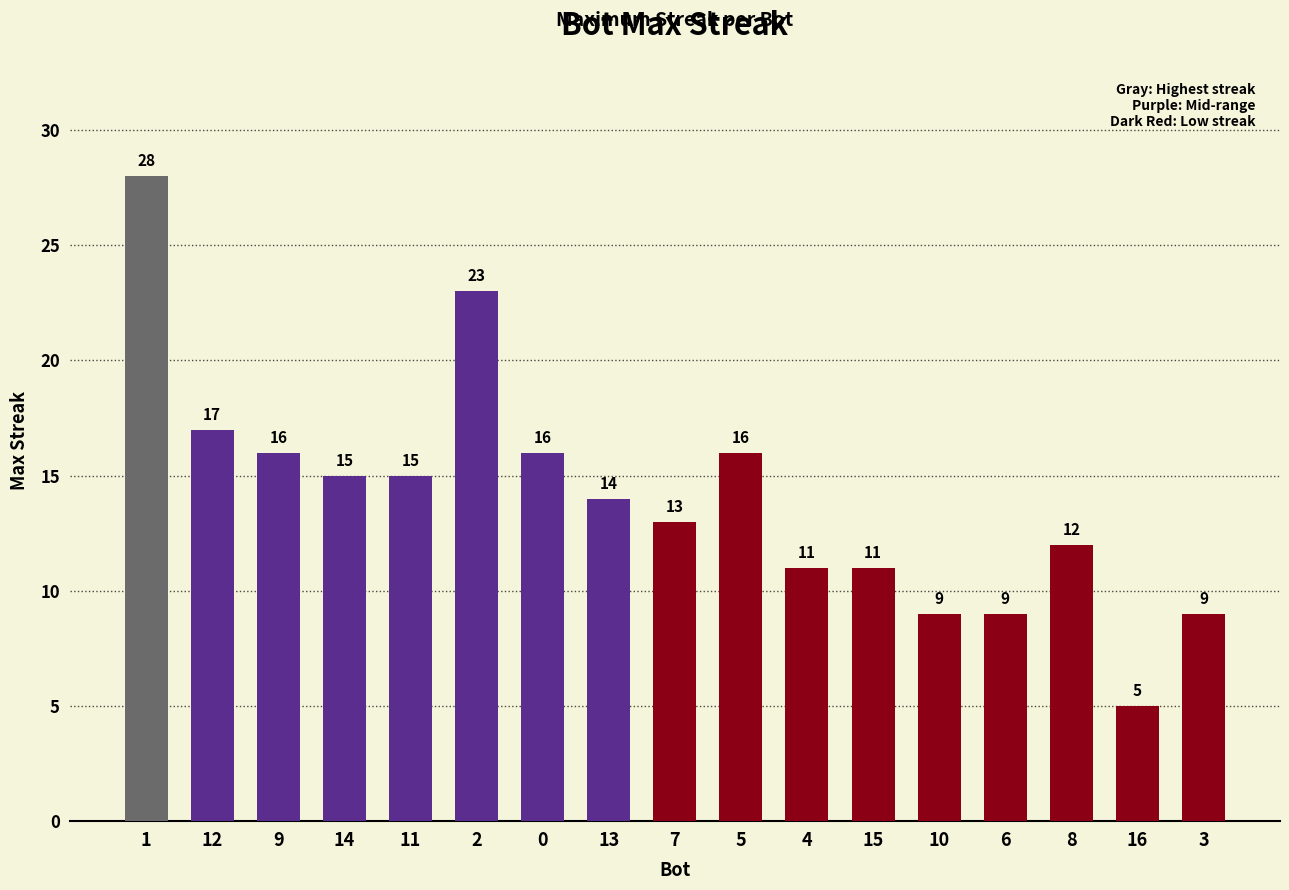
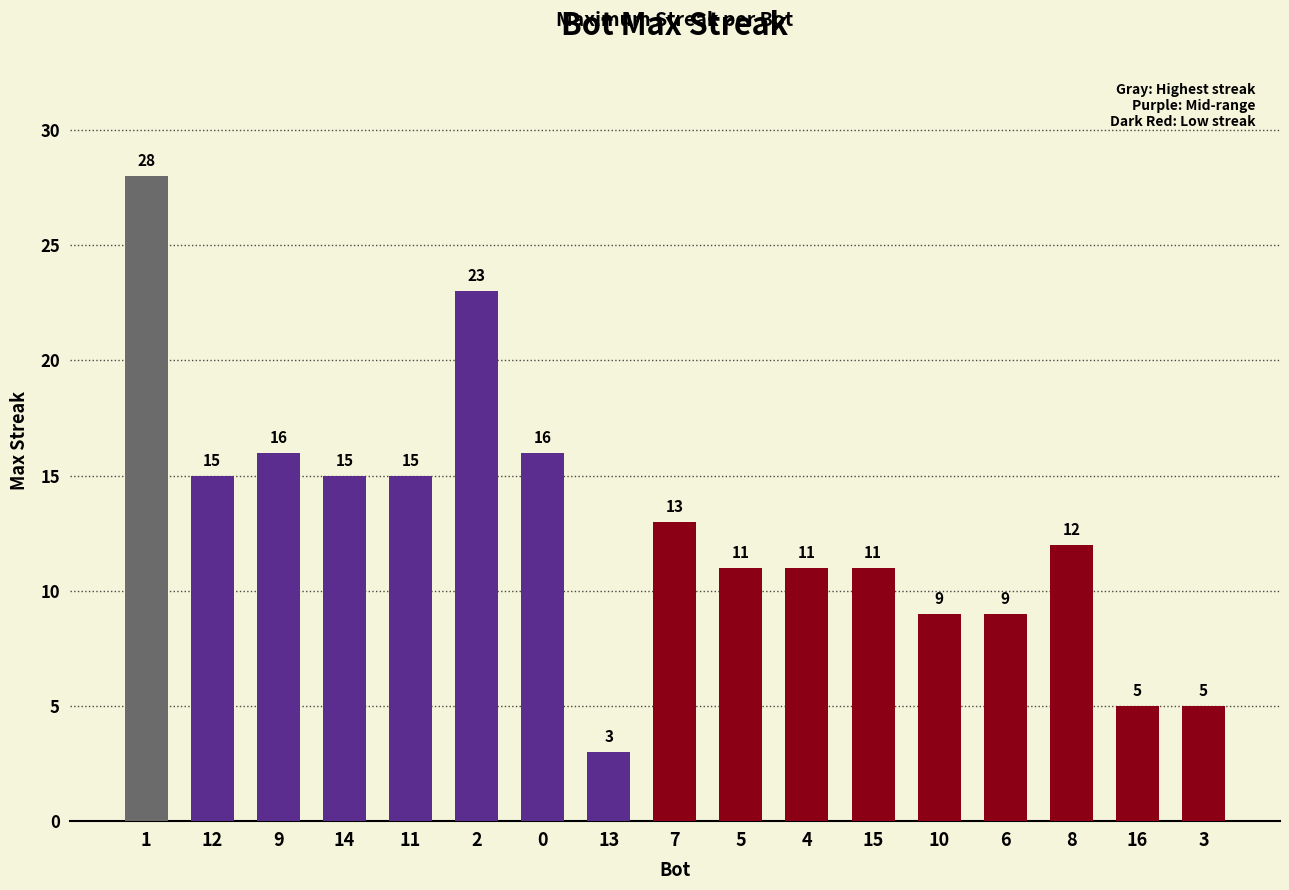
  {
    "1": 28,
-   "12": 17,
+   "12": 15,
    "9": 16,
    "14": 15,
    "11": 15,
    "2": 23,
    "0": 16,
-   "13": 14,
+   "13": 3,
    "7": 13,
-   "5": 16,
+   "5": 11,
    "4": 11,
    "15": 11,
    "10": 9,
    "6": 9,
    "8": 12,
    "16": 5,
-   "3": 9
+   "3": 5
  }
